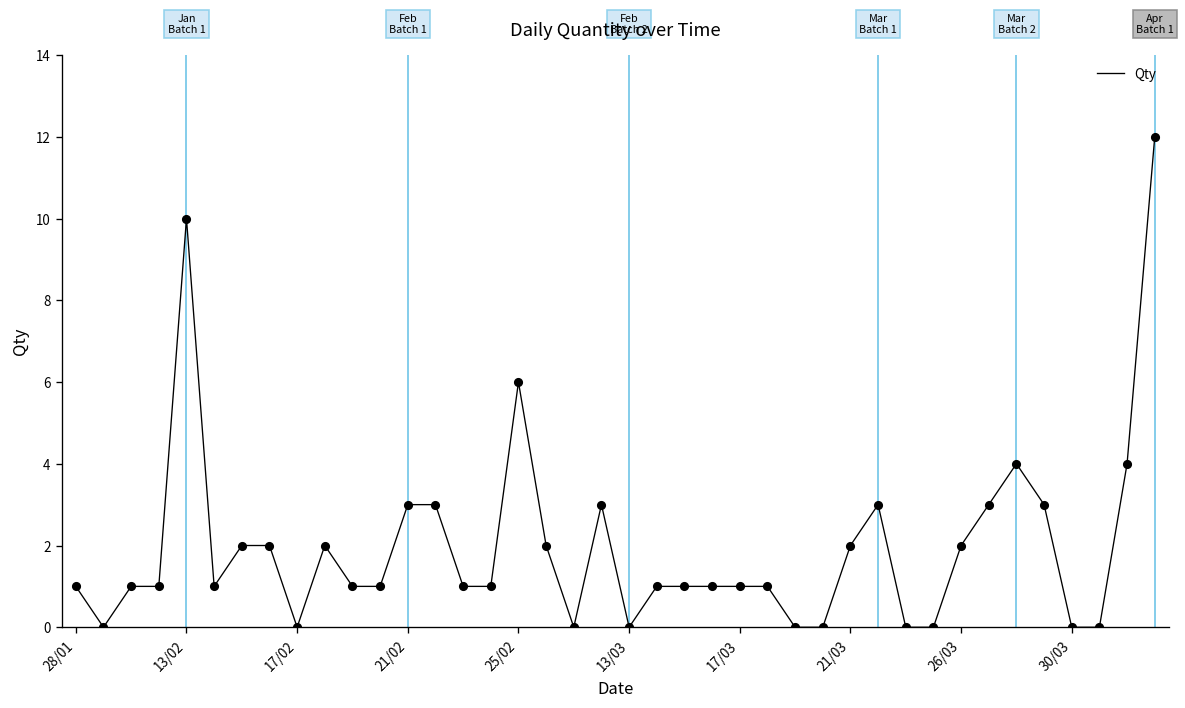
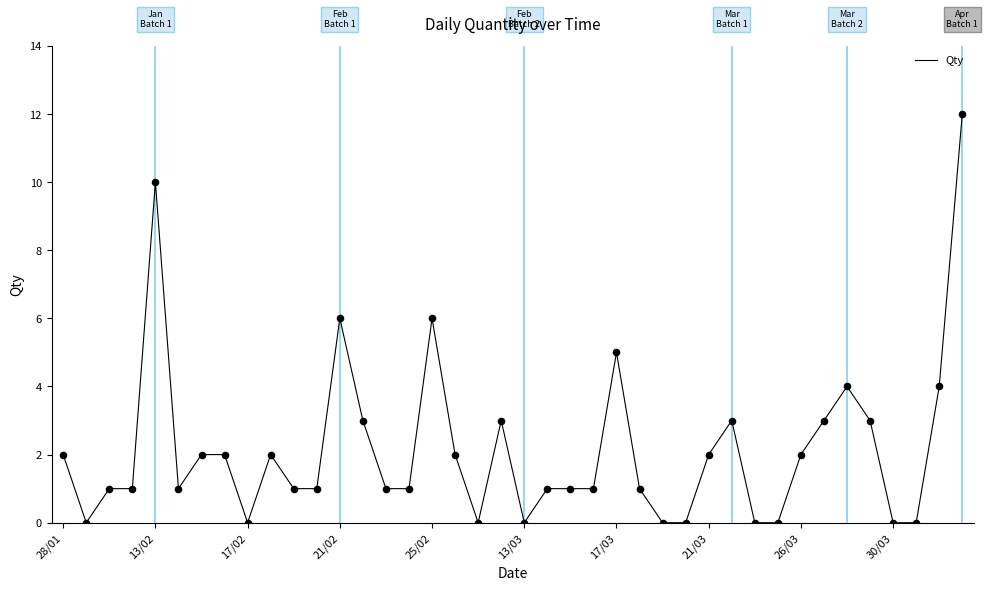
  {
-   "28/01": 1,
+   "28/01": 2,
    "13/02": 10,
    "17/02": 0,
-   "21/02": 3,
+   "21/02": 6,
    "25/02": 6,
    "13/03": 0,
-   "17/03": 1,
+   "17/03": 5,
    "21/03": 2,
    "26/03": 2,
    "30/03": 0
  }
